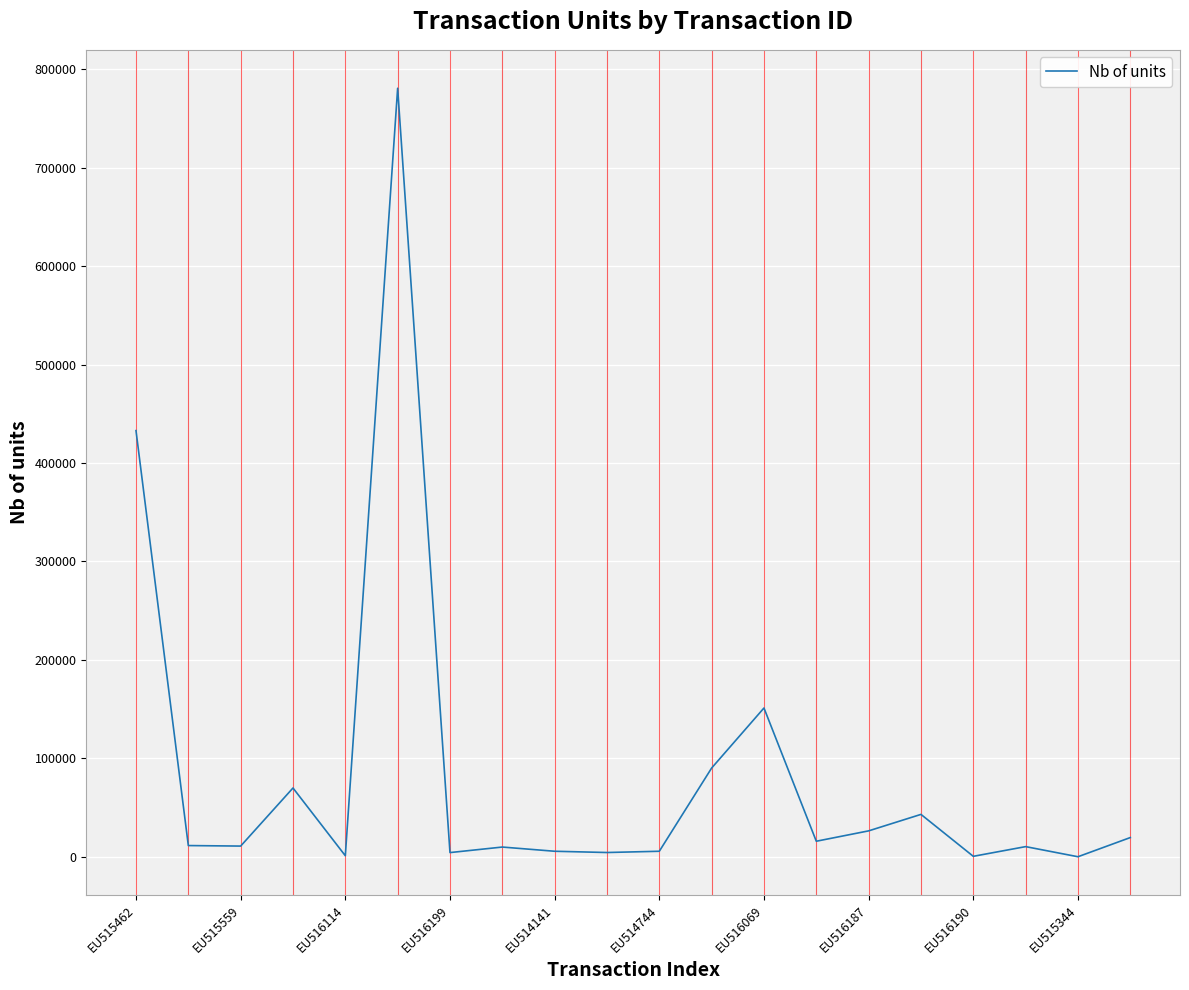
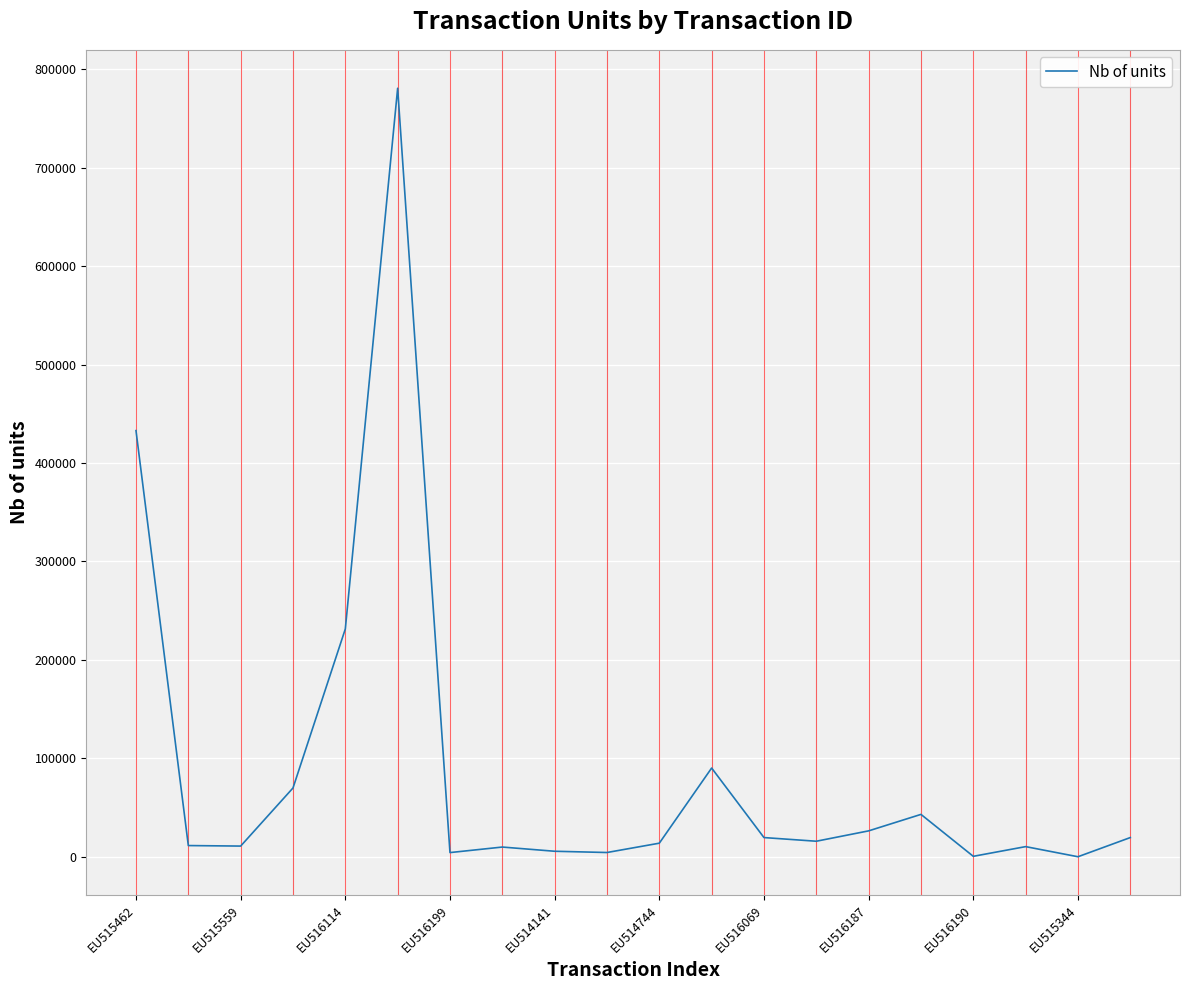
  {
    "EU515462": 430000,
    "EU515559": 10000,
-   "EU516114": 0,
+   "EU516114": 230000,
    "EU516199": 0,
    "EU514141": 10000,
-   "EU514744": 6000,
-   "EU516069": 150000,
+   "EU514744": 14000,
+   "EU516069": 20000,
    "EU516187": 30000,
    "EU516190": 0,
    "EU515344": 0
  }
